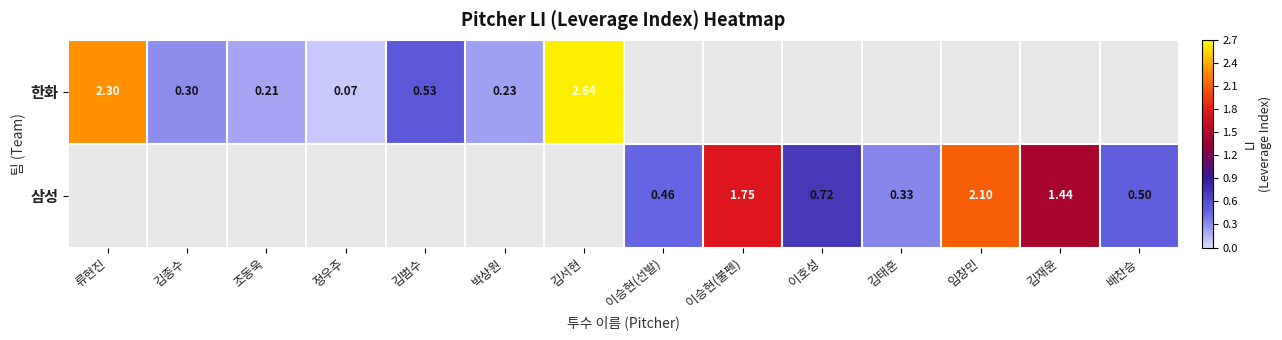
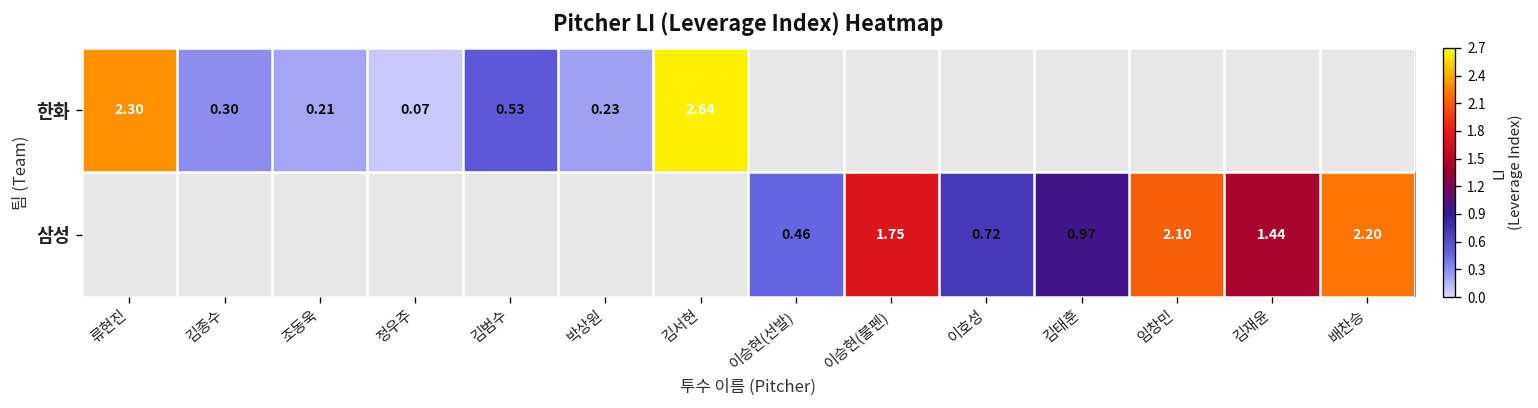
  {
    "한화": {
      "류현진": 2.30,
      "김종수": 0.30,
      "조동욱": 0.21,
      "정우주": 0.07,
      "김범수": 0.53,
      "박상원": 0.23,
      "김서현": 2.64
    },
    "삼성": {
      "이승현(선발)": 0.46,
      "이승현(불펜)": 1.75,
      "이호성": 0.72,
-     "김태훈": 0.33,
+     "김태훈": 0.97,
      "임창민": 2.10,
      "김재윤": 1.44,
-     "배찬승": 0.50
+     "배찬승": 2.20
    }
  }
